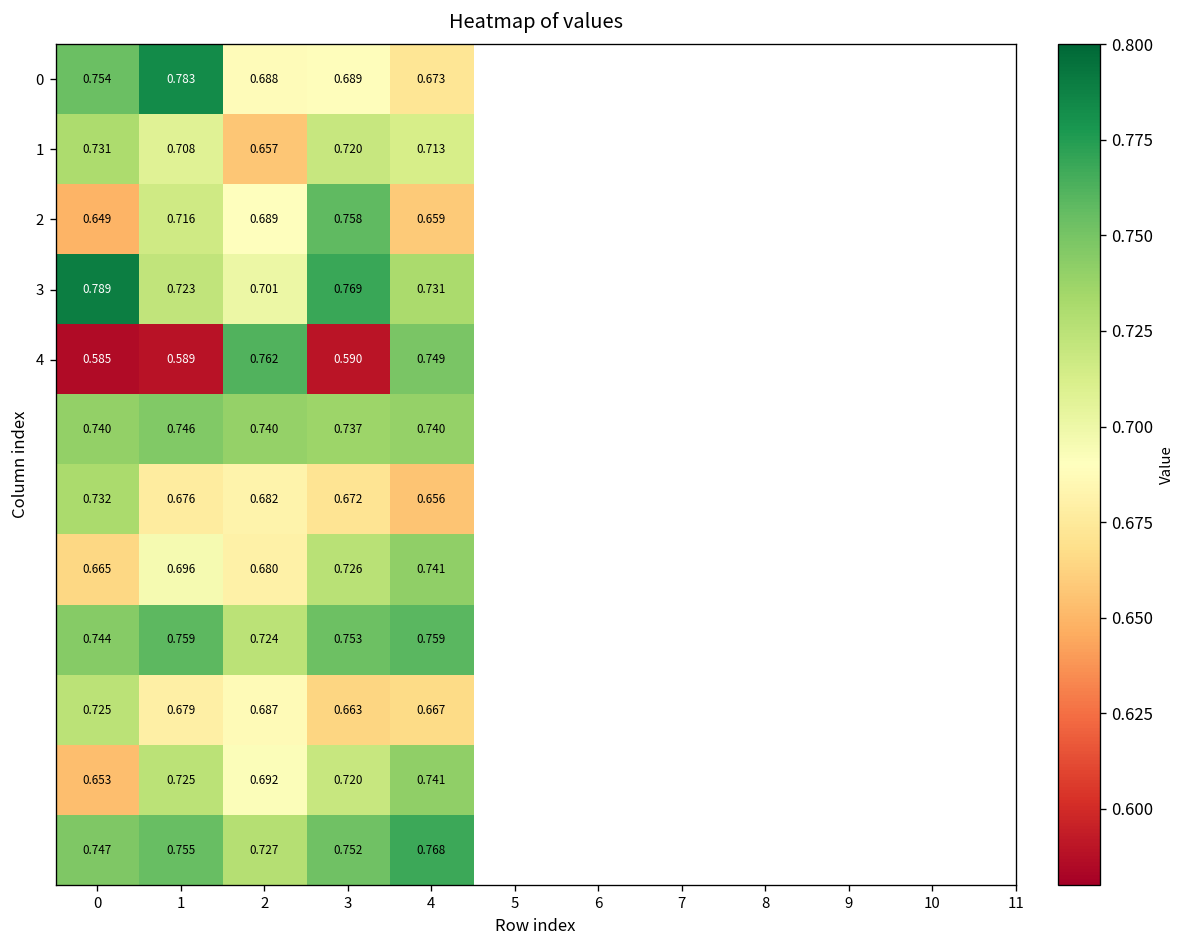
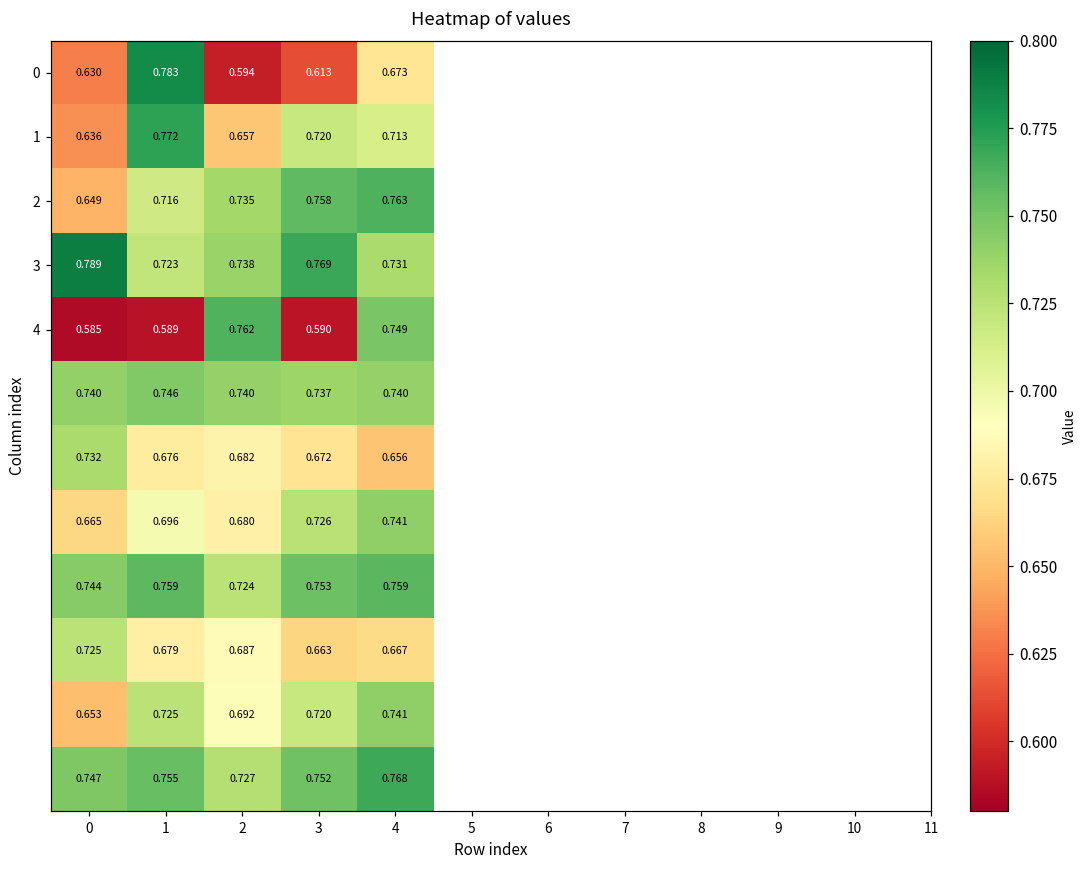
  {
    "0": {
-     "0": 0.754,
+     "0": 0.630,
      "1": 0.783,
-     "2": 0.688,
-     "3": 0.689,
+     "2": 0.594,
+     "3": 0.613,
      "4": 0.673
    },
    "1": {
-     "0": 0.731,
-     "1": 0.708,
+     "0": 0.636,
+     "1": 0.772,
      "2": 0.657,
      "3": 0.720,
      "4": 0.713
    },
    "2": {
      "0": 0.649,
      "1": 0.716,
-     "2": 0.689,
+     "2": 0.735,
      "3": 0.758,
-     "4": 0.659
+     "4": 0.763
    },
    "3": {
      "0": 0.789,
      "1": 0.723,
-     "2": 0.701,
+     "2": 0.738,
      "3": 0.769,
      "4": 0.731
    },
    "4": {
      "0": 0.585,
      "1": 0.589,
      "2": 0.762,
      "3": 0.590,
      "4": 0.749
    }
  }
